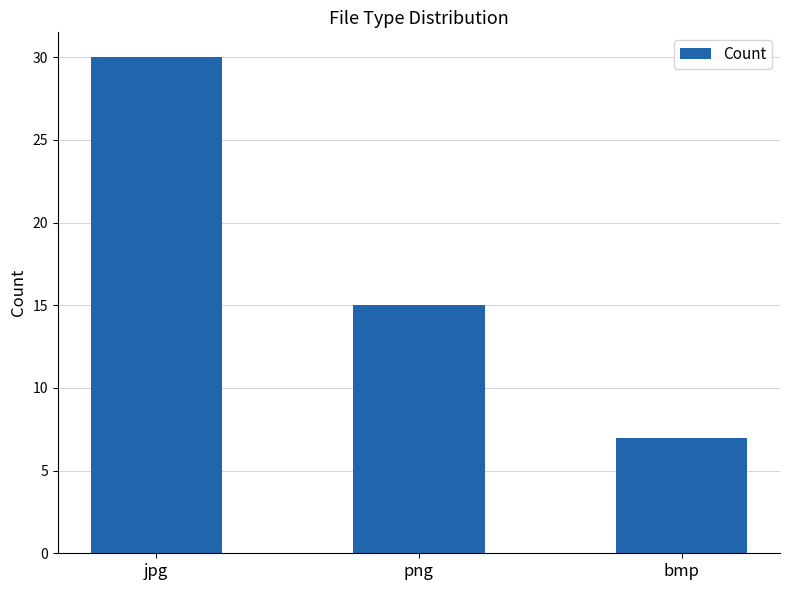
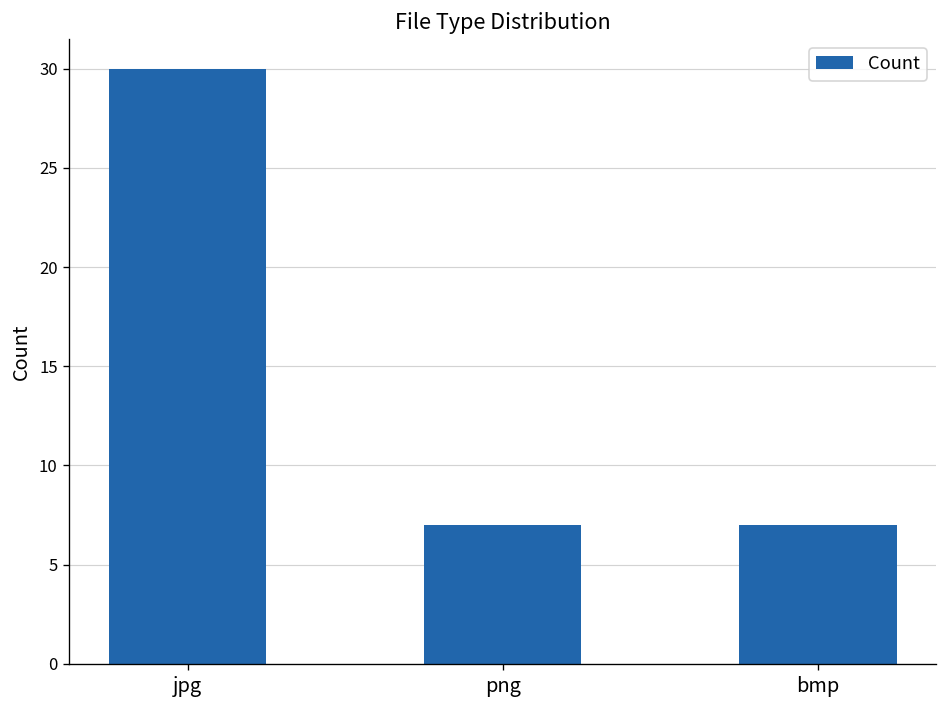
  {
    "jpg": 30,
-   "png": 15,
+   "png": 7,
    "bmp": 7
  }
